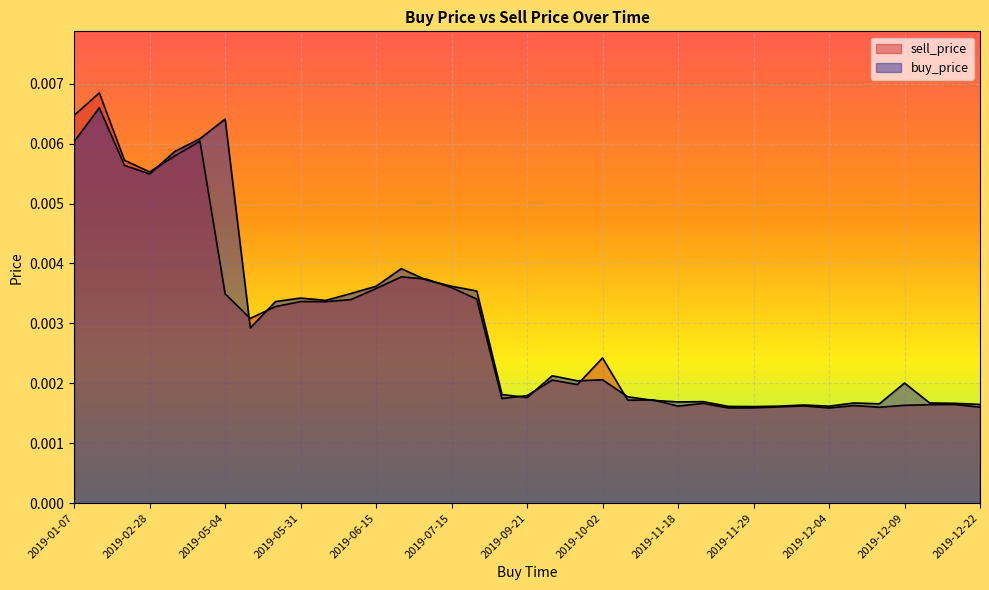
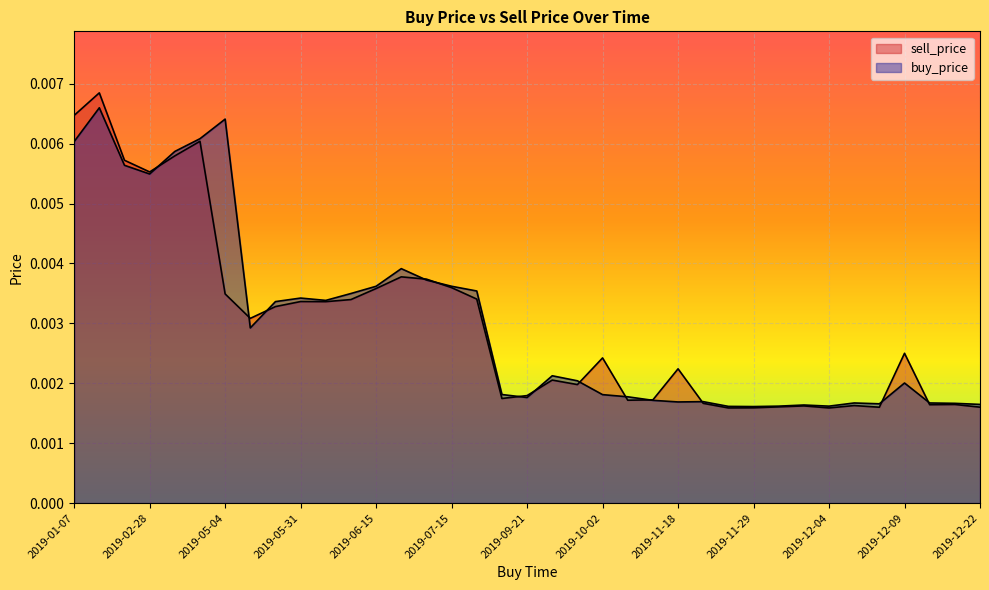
  {
    "sell_price": {
      "2019-01-07": 0.0065,
      "2019-05-04": 0.0035,
      "2019-05-31": 0.0034,
      "2019-10-02": 0.0024,
-     "2019-11-18": 0.0016,
-     "2019-12-09": 0.0016,
+     "2019-11-18": 0.0022,
+     "2019-12-09": 0.0025,
      "2019-12-22": 0.0016
    },
    "buy_price": {
      "2019-01-07": 0.0060,
      "2019-05-04": 0.0064,
      "2019-05-31": 0.0034,
-     "2019-10-02": 0.0021,
+     "2019-10-02": 0.0018,
      "2019-11-18": 0.0017,
      "2019-12-09": 0.0020,
      "2019-12-22": 0.0016
    }
  }
